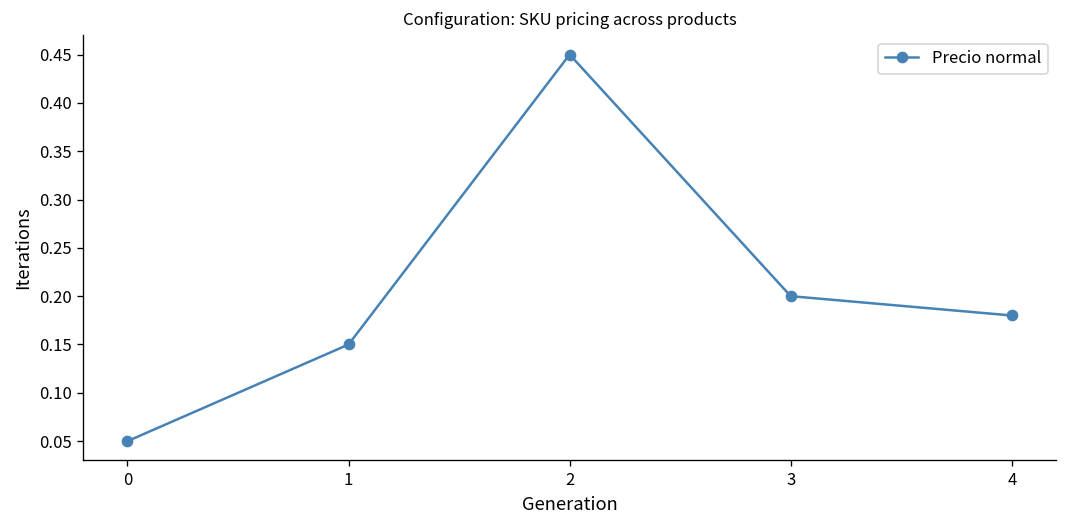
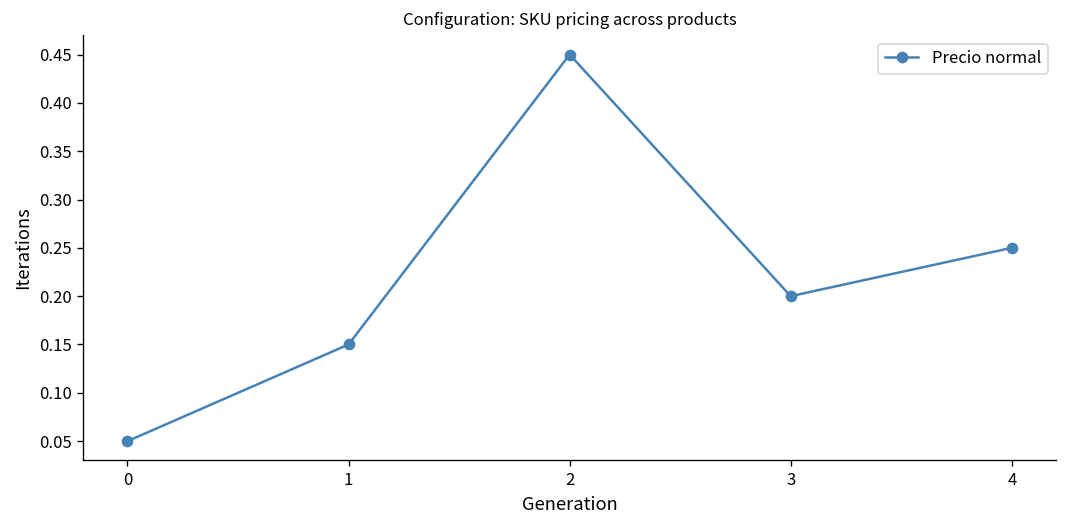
  {
    "0": 0.05,
    "1": 0.15,
    "2": 0.45,
    "3": 0.20,
-   "4": 0.18
+   "4": 0.25
  }
